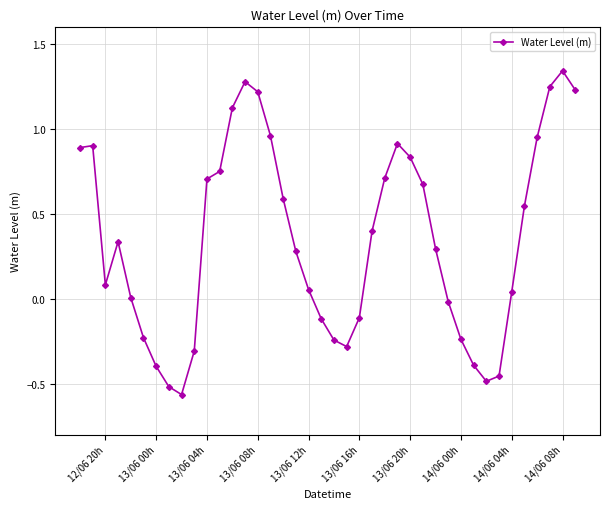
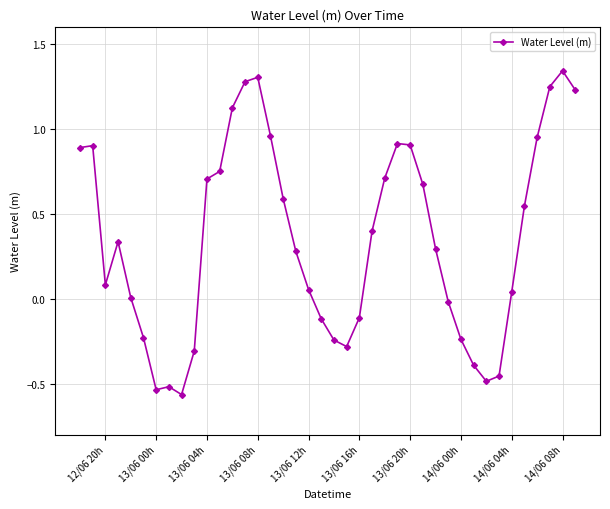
  {
    "12/06 20h": 0.08,
-   "13/06 00h": -0.40,
+   "13/06 00h": -0.54,
    "13/06 04h": 0.71,
-   "13/06 08h": 1.22,
+   "13/06 08h": 1.31,
    "13/06 12h": 0.06,
    "13/06 16h": -0.11,
-   "13/06 20h": 0.84,
+   "13/06 20h": 0.91,
    "14/06 00h": -0.24,
    "14/06 04h": 0.04,
    "14/06 08h": 1.34
  }
